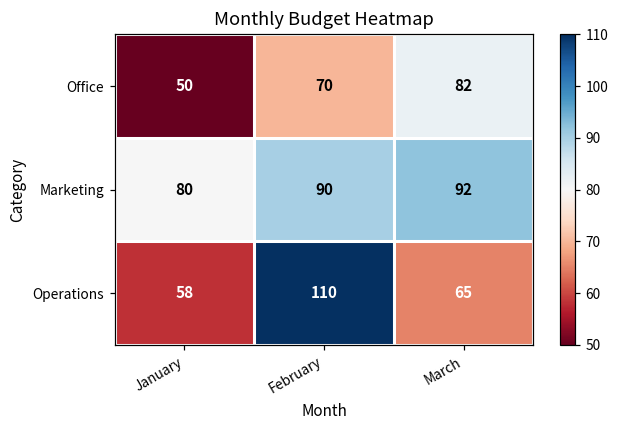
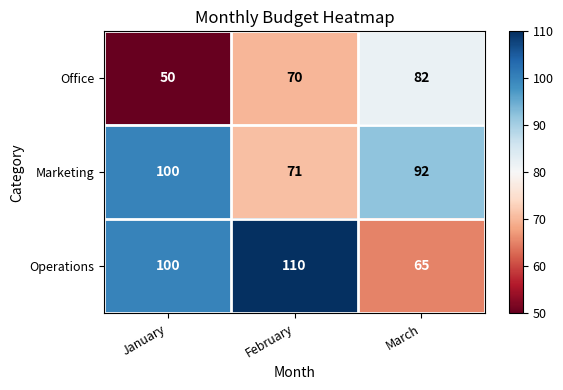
  {
    "Office": {
      "January": 50,
      "February": 70,
      "March": 82
    },
    "Marketing": {
-     "January": 80,
-     "February": 90,
+     "January": 100,
+     "February": 71,
      "March": 92
    },
    "Operations": {
-     "January": 58,
+     "January": 100,
      "February": 110,
      "March": 65
    }
  }
